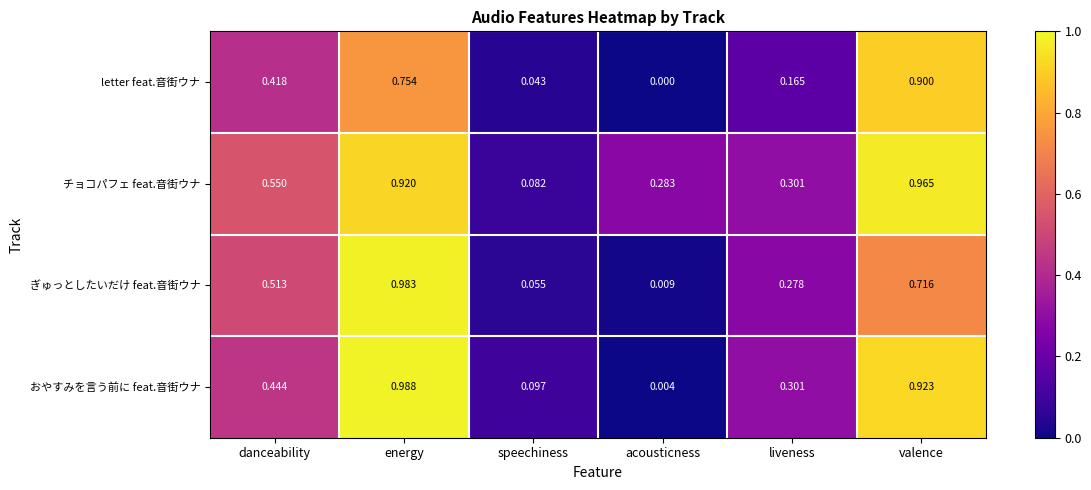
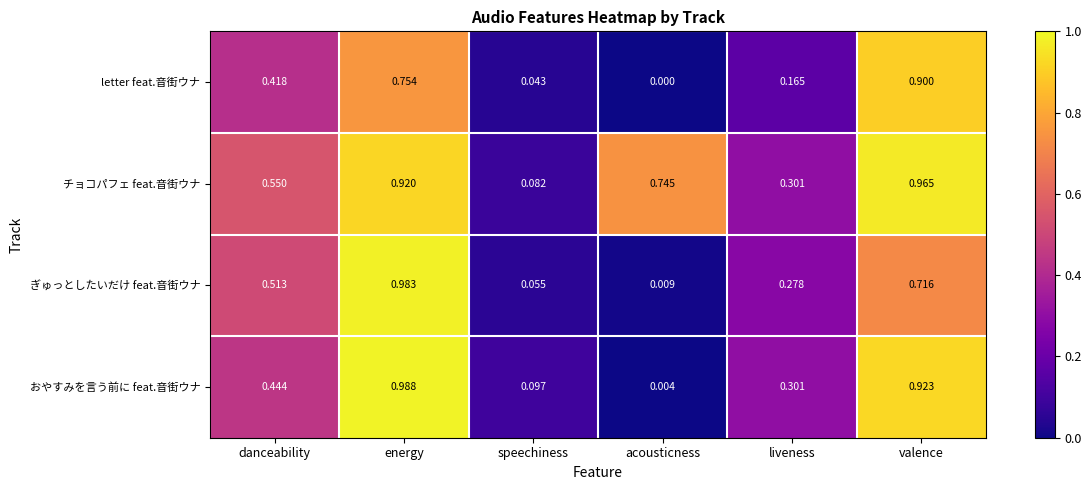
  {
    "letter feat.音街ウナ": {
      "danceability": 0.418,
      "energy": 0.754,
      "speechiness": 0.043,
      "acousticness": 0.000,
      "liveness": 0.165,
      "valence": 0.900
    },
    "チョコパフェ feat.音街ウナ": {
      "danceability": 0.550,
      "energy": 0.920,
      "speechiness": 0.082,
-     "acousticness": 0.283,
+     "acousticness": 0.745,
      "liveness": 0.301,
      "valence": 0.965
    },
    "ぎゅっとしたいだけ feat.音街ウナ": {
      "danceability": 0.513,
      "energy": 0.983,
      "speechiness": 0.055,
      "acousticness": 0.009,
      "liveness": 0.278,
      "valence": 0.716
    },
    "おやすみを言う前に feat.音街ウナ": {
      "danceability": 0.444,
      "energy": 0.988,
      "speechiness": 0.097,
      "acousticness": 0.004,
      "liveness": 0.301,
      "valence": 0.923
    }
  }
